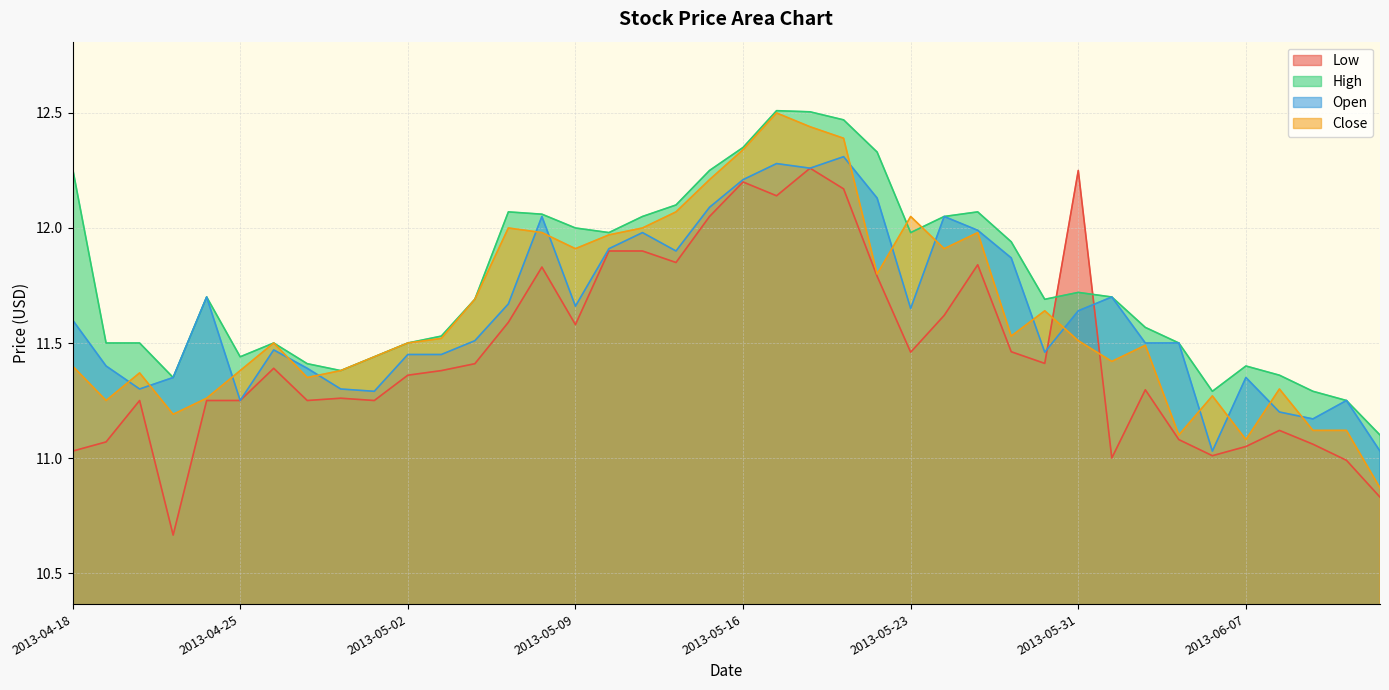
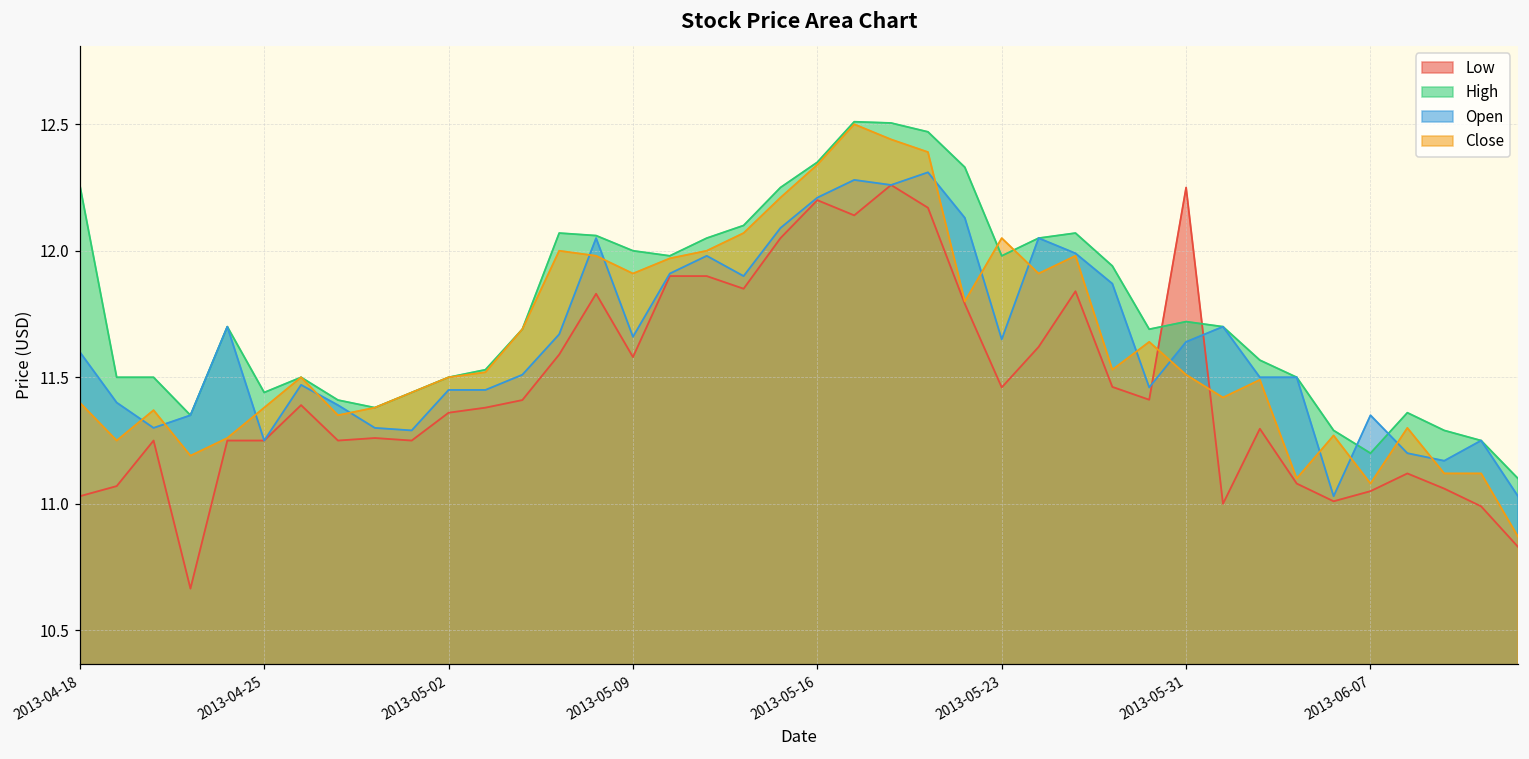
  {
    "Low": {
      "2013-04-18": 11.03,
      "2013-05-02": 11.36,
      "2013-05-09": 11.58,
      "2013-05-23": 11.46,
      "2013-05-31": 12.25,
      "2013-06-07": 11.05
    },
    "High": {
      "2013-04-18": 12.26,
      "2013-04-25": 11.44,
      "2013-05-09": 12.0,
      "2013-05-23": 11.98,
      "2013-05-31": 11.72,
-     "2013-06-07": 11.4
+     "2013-06-07": 11.2
    },
    "Open": {
      "2013-04-18": 11.6,
      "2013-05-02": 11.45,
      "2013-05-09": 11.66,
      "2013-05-23": 11.65,
      "2013-05-31": 11.64,
      "2013-06-07": 11.35
    },
    "Close": {
      "2013-04-18": 11.4,
      "2013-04-25": 11.38,
      "2013-05-09": 11.9,
      "2013-05-23": 12.05,
      "2013-05-31": 11.5,
      "2013-06-07": 11.08
    }
  }
